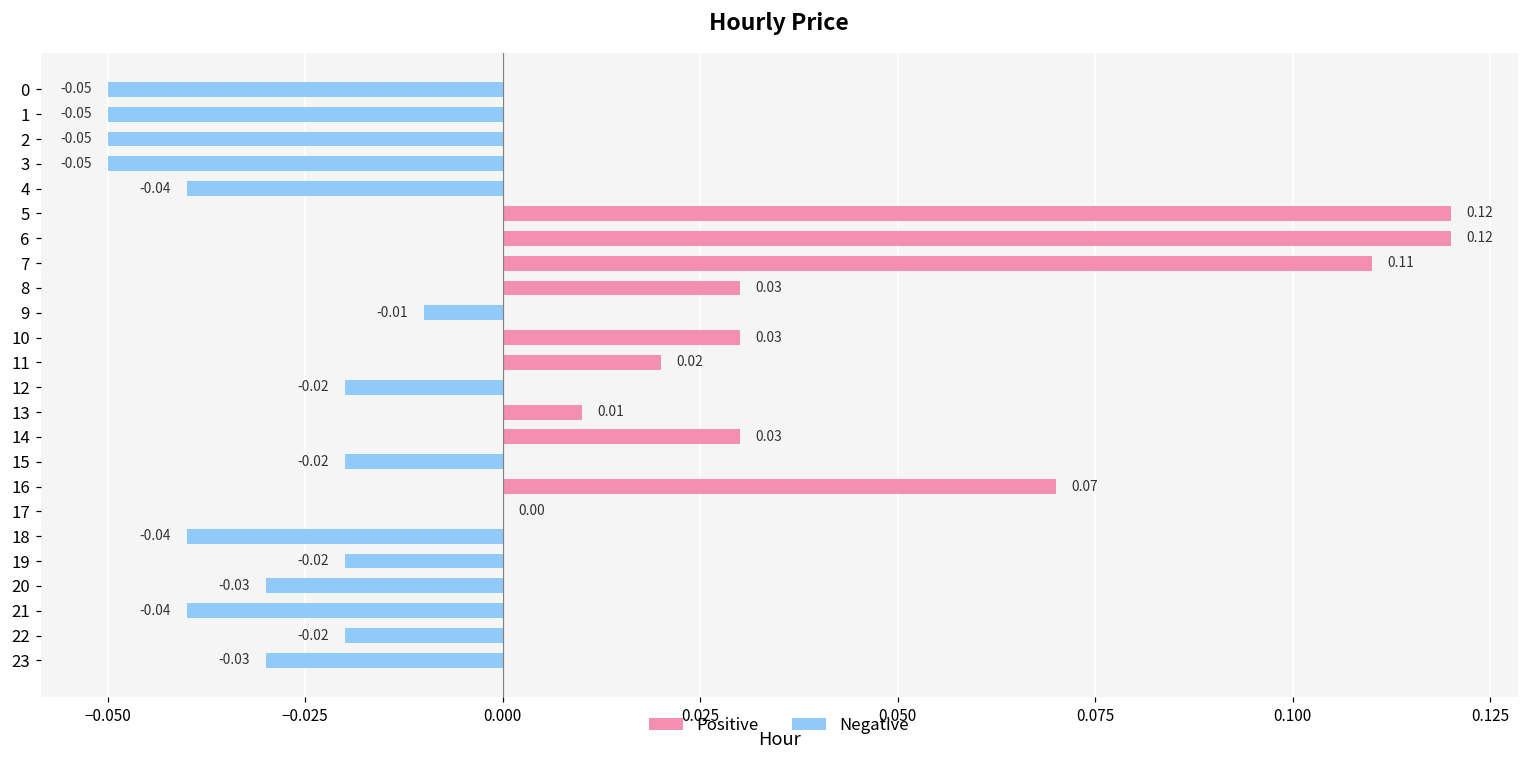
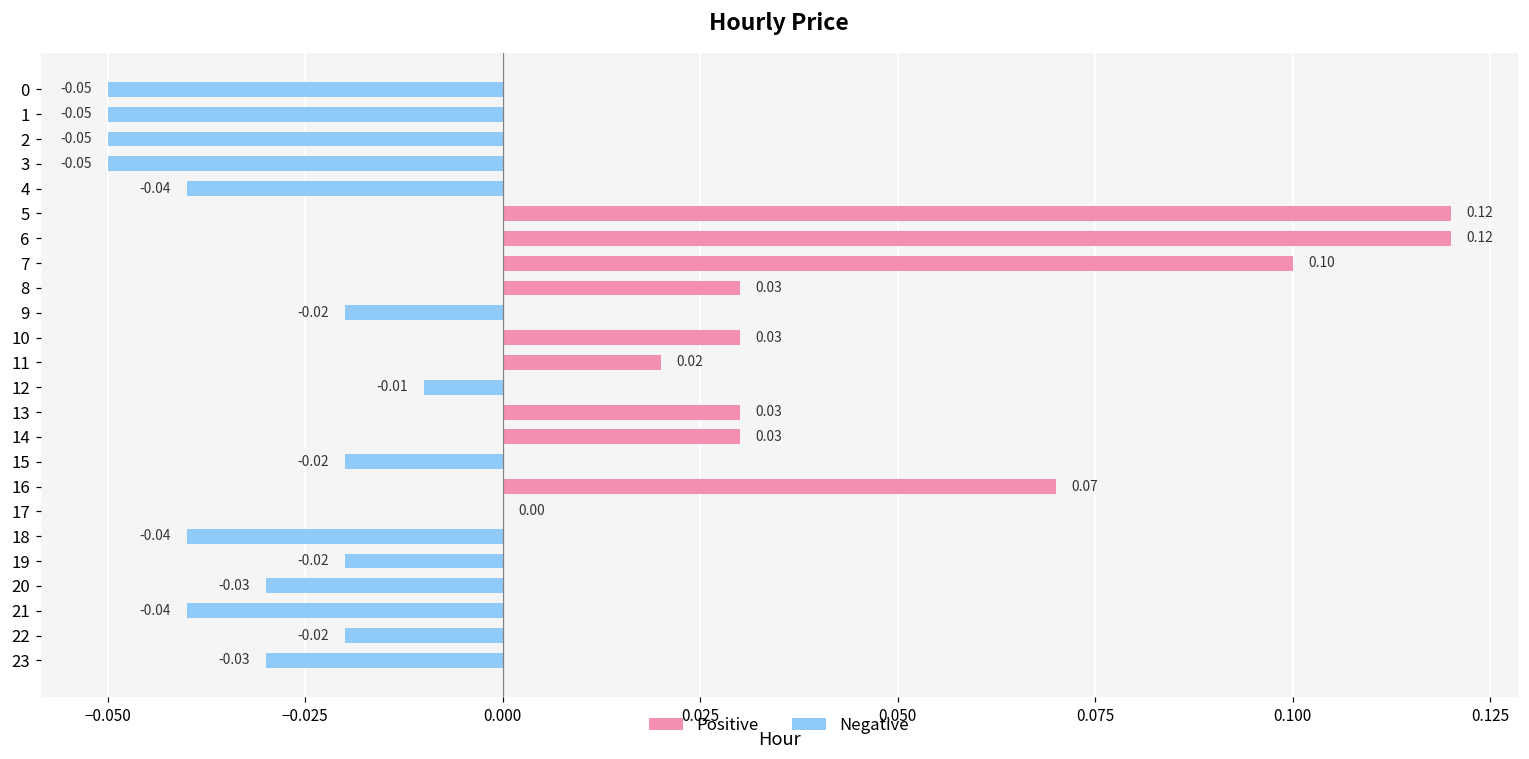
  {
    "0": -0.05,
    "1": -0.05,
    "2": -0.05,
    "3": -0.05,
    "4": -0.04,
    "5": 0.12,
    "6": 0.12,
-   "7": 0.11,
+   "7": 0.10,
    "8": 0.03,
-   "9": -0.01,
+   "9": -0.02,
    "10": 0.03,
    "11": 0.02,
-   "12": -0.02,
-   "13": 0.01,
+   "12": -0.01,
+   "13": 0.03,
    "14": 0.03,
    "15": -0.02,
    "16": 0.07,
    "17": 0.00,
    "18": -0.04,
    "19": -0.02,
    "20": -0.03,
    "21": -0.04,
    "22": -0.02,
    "23": -0.03
  }
